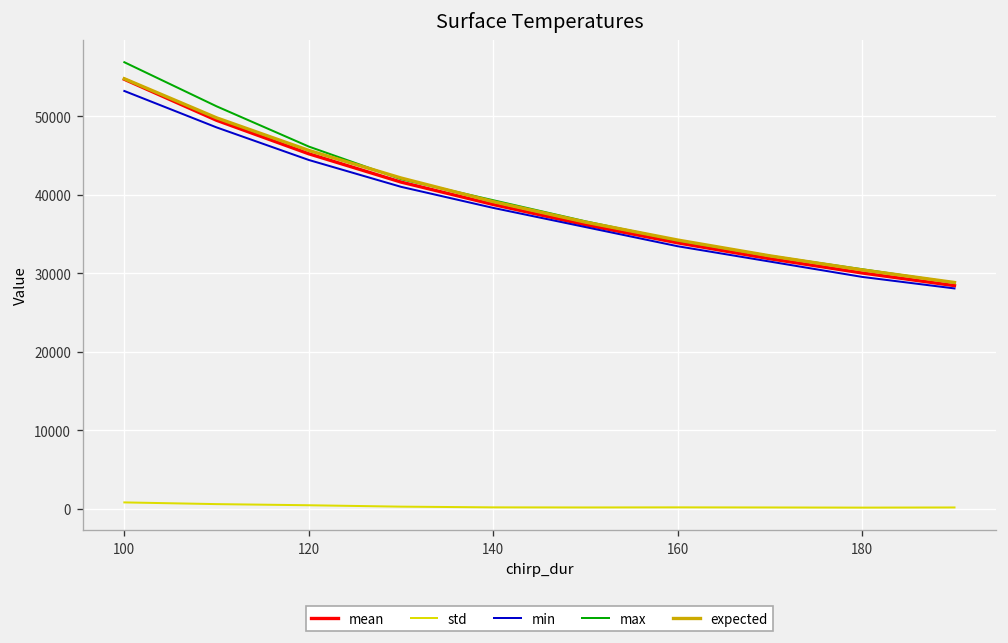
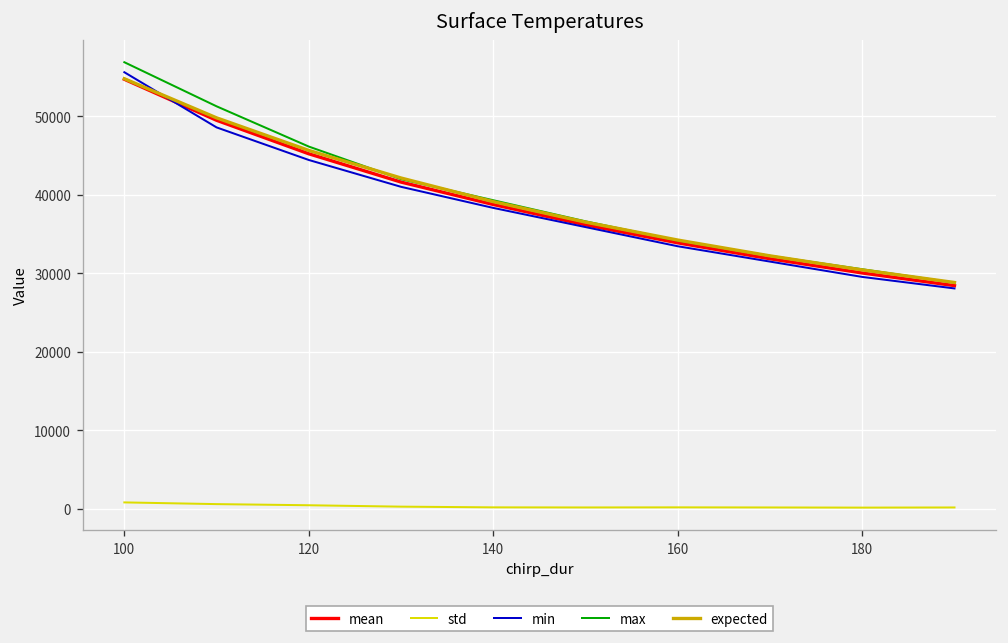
  {
    "mean": {
      "120": 45000,
      "180": 30000
    },
    "min": {
-     "100": 53000,
+     "100": 56000,
      "120": 44000,
      "140": 38000,
      "160": 33000,
      "180": 30000
    },
    "max": {
      "100": 57000,
      "120": 46000
    }
  }
